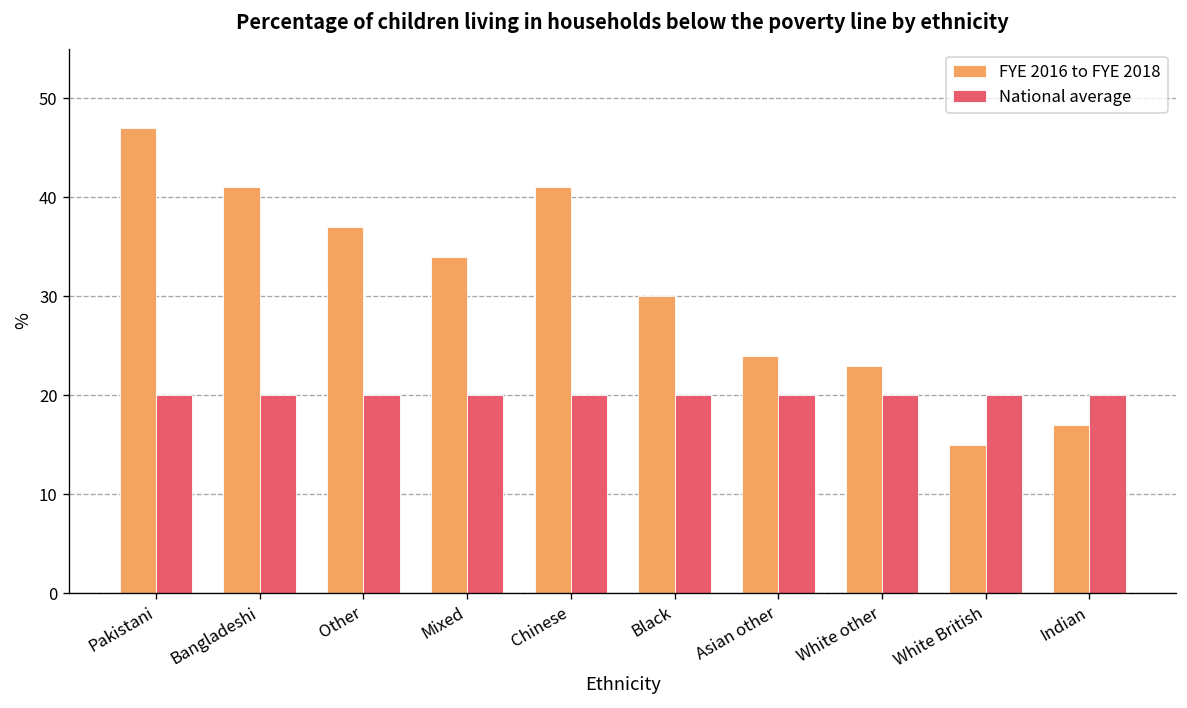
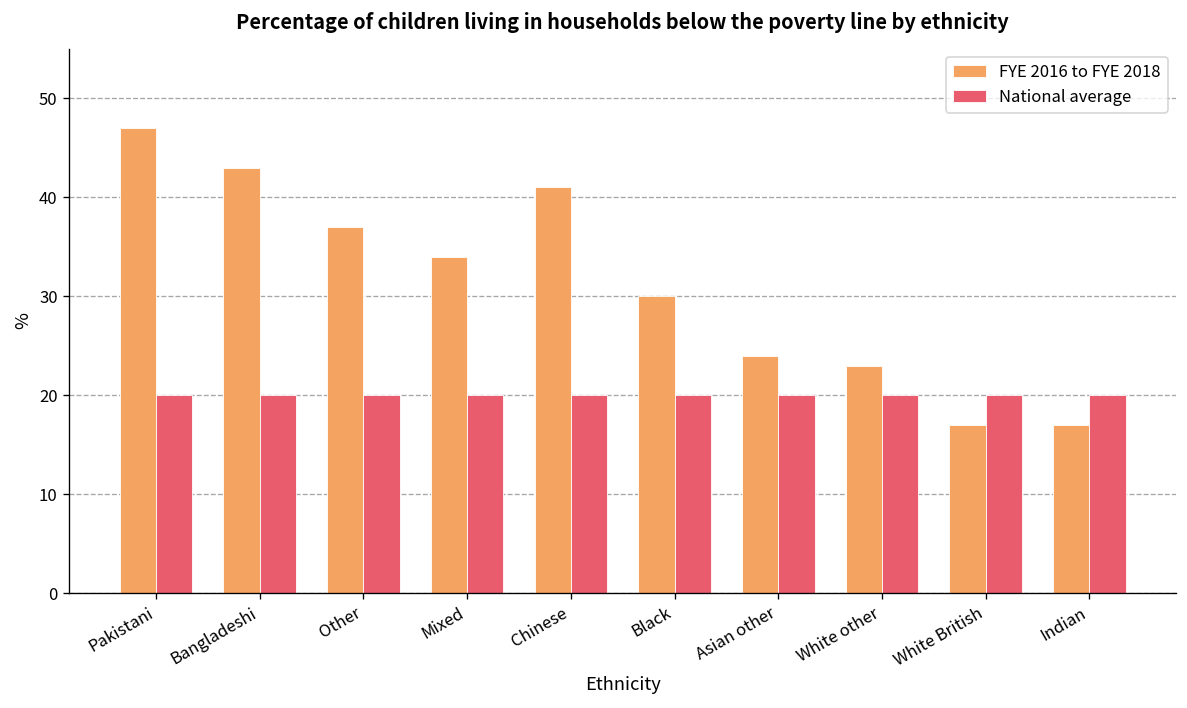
  {
    "FYE 2016 to FYE 2018": {
      "Pakistani": 47,
-     "Bangladeshi": 41,
+     "Bangladeshi": 43,
      "Other": 37,
      "Mixed": 34,
      "Chinese": 41,
      "Black": 30,
      "Asian other": 24,
      "White other": 23,
-     "White British": 15,
+     "White British": 17,
      "Indian": 17
    },
    "National average": {
      "Pakistani": 20,
      "Bangladeshi": 20,
      "Other": 20,
      "Mixed": 20,
      "Chinese": 20,
      "Black": 20,
      "Asian other": 20,
      "White other": 20,
      "White British": 20,
      "Indian": 20
    }
  }
